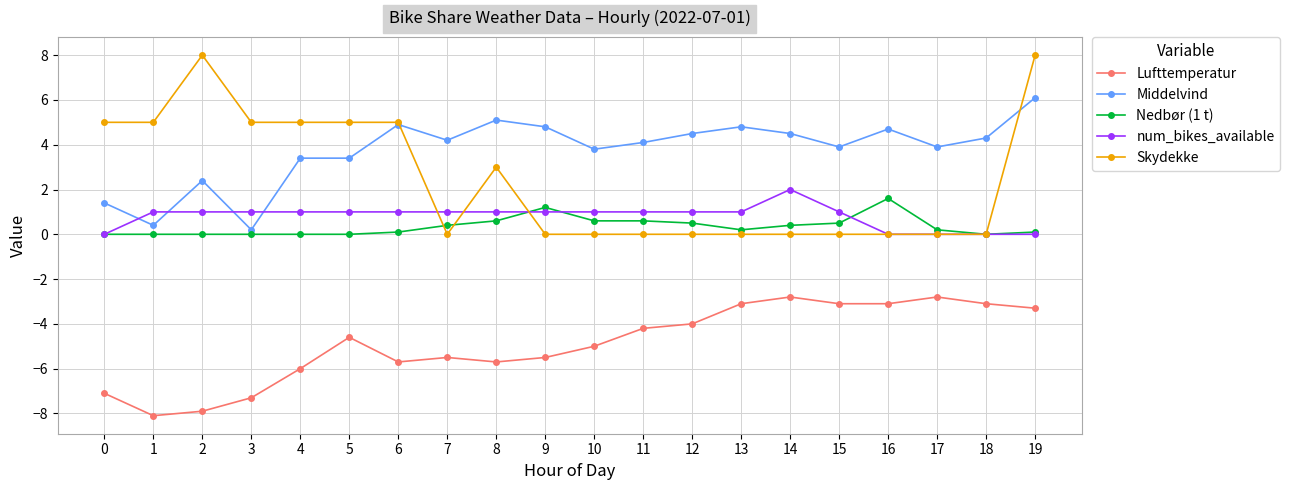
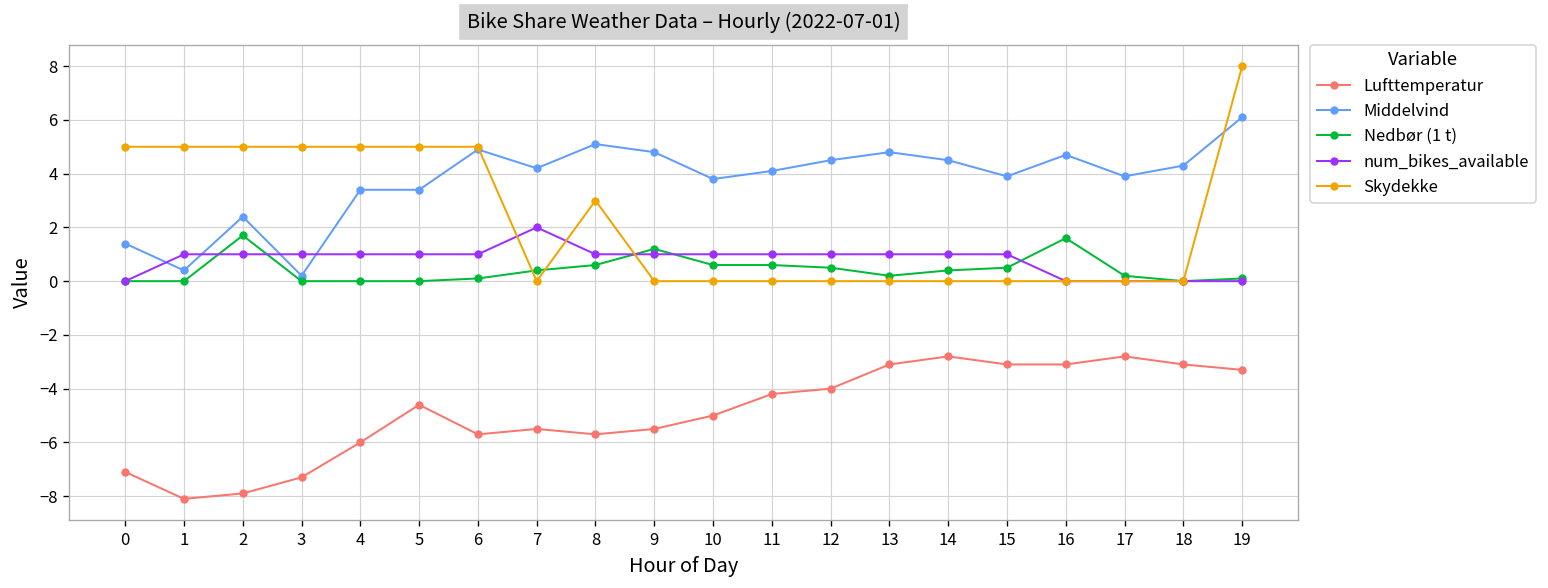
  {
    "Lufttemperatur": {
      "0": -7.1,
      "1": -8.1,
      "2": -7.9,
      "3": -7.3,
      "4": -6.0,
      "5": -4.6,
      "6": -5.7,
      "7": -5.5,
      "8": -5.7,
      "9": -5.5,
      "10": -5.0,
      "11": -4.2,
      "12": -4.0,
      "13": -3.1,
      "14": -2.8,
      "15": -3.1,
      "16": -3.1,
      "17": -2.8,
      "18": -3.1,
      "19": -3.3
    },
    "Middelvind": {
      "0": 1.4,
      "1": 0.4,
      "2": 2.4,
      "3": 0.2,
      "4": 3.4,
      "5": 3.4,
      "7": 4.2,
      "8": 5.1,
      "9": 4.8,
      "10": 3.8,
      "11": 4.1,
      "12": 4.5,
      "13": 4.8,
      "14": 4.5,
      "15": 3.9,
      "16": 4.7,
      "17": 3.9,
      "18": 4.3,
      "19": 6.1
    },
    "Nedbør (1 t)": {
      "1": 0.0,
-     "2": 0.0,
+     "2": 1.7,
      "3": 0.0,
      "4": 0.0,
      "5": 0.0,
      "6": 0.1,
      "7": 0.4,
      "8": 0.6,
      "9": 1.2,
      "10": 0.6,
      "11": 0.6,
      "12": 0.5,
      "13": 0.2,
      "14": 0.4,
      "15": 0.5,
      "16": 1.6,
      "17": 0.2
    },
    "num_bikes_available": {
      "1": 1,
      "2": 1,
      "3": 1,
      "4": 1,
      "5": 1,
      "6": 1,
-     "7": 1,
+     "7": 2,
      "8": 1,
      "9": 1,
      "10": 1,
      "11": 1,
      "12": 1,
      "13": 1,
-     "14": 2,
+     "14": 1,
      "15": 1
    },
    "Skydekke": {
      "0": 5,
      "1": 5,
-     "2": 8,
+     "2": 5,
      "3": 5,
      "4": 5,
      "5": 5,
      "7": 0,
      "8": 3,
      "9": 0,
      "10": 0,
      "11": 0,
      "12": 0,
      "13": 0,
      "14": 0,
      "15": 0,
      "19": 8
    }
  }
